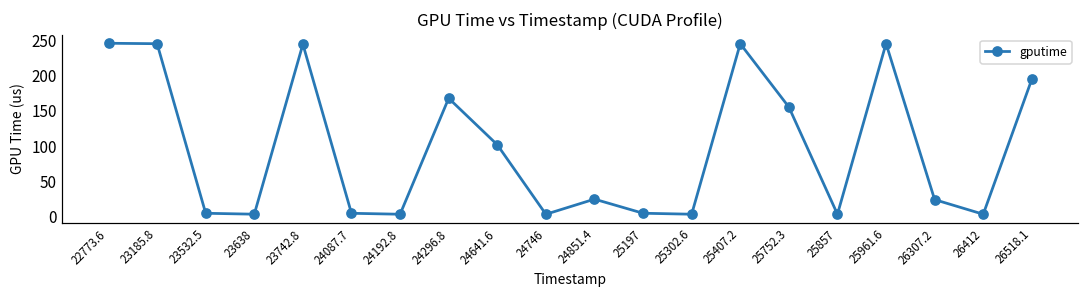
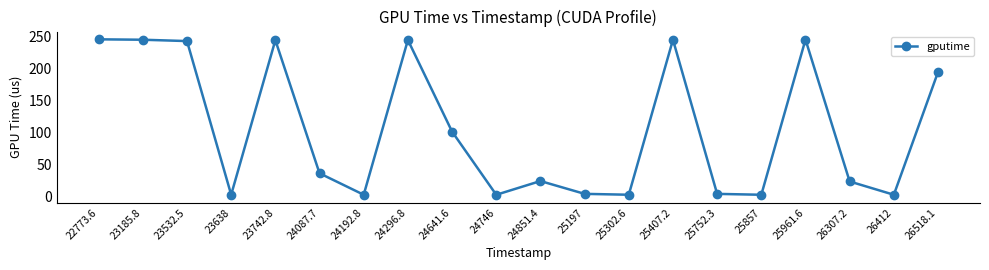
  {
    "22773.6": 250,
    "23185.8": 250,
-   "23532.5": 0,
+   "23532.5": 240,
    "23638": 0,
    "23742.8": 240,
-   "24087.7": 0,
+   "24087.7": 40,
    "24192.8": 0,
-   "24296.8": 170,
+   "24296.8": 240,
    "24641.6": 100,
    "24746": 0,
    "24851.4": 20,
    "25197": 0,
    "25302.6": 0,
    "25407.2": 250,
-   "25752.3": 160,
+   "25752.3": 0,
    "25857": 0,
    "25961.6": 250,
    "26307.2": 20,
    "26412": 0,
    "26518.1": 190
  }
